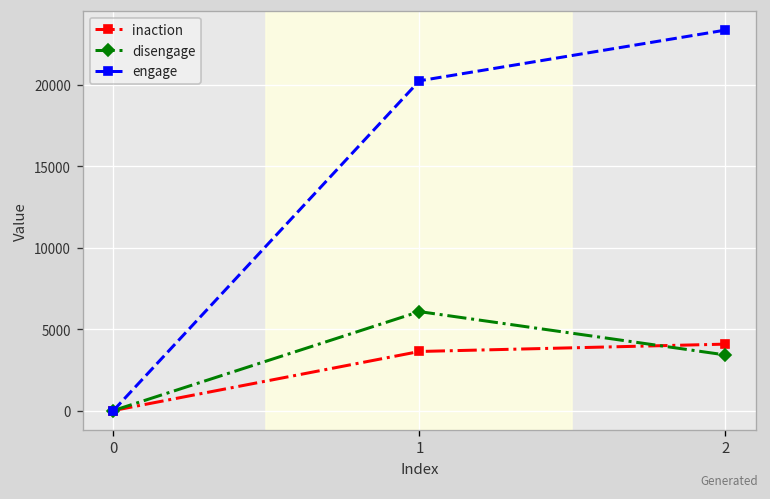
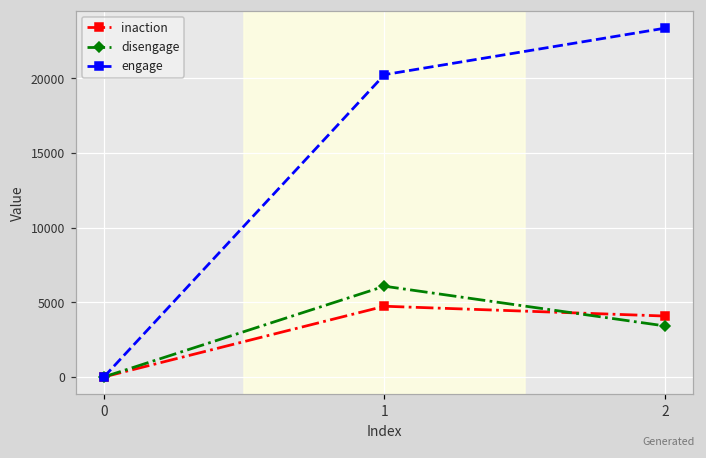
  {
    "inaction": {
-     "1": 3600,
+     "1": 4700,
      "2": 4100
    },
    "disengage": {
      "1": 6100,
      "2": 3400
    },
    "engage": {
      "1": 20200,
      "2": 23400
    }
  }
